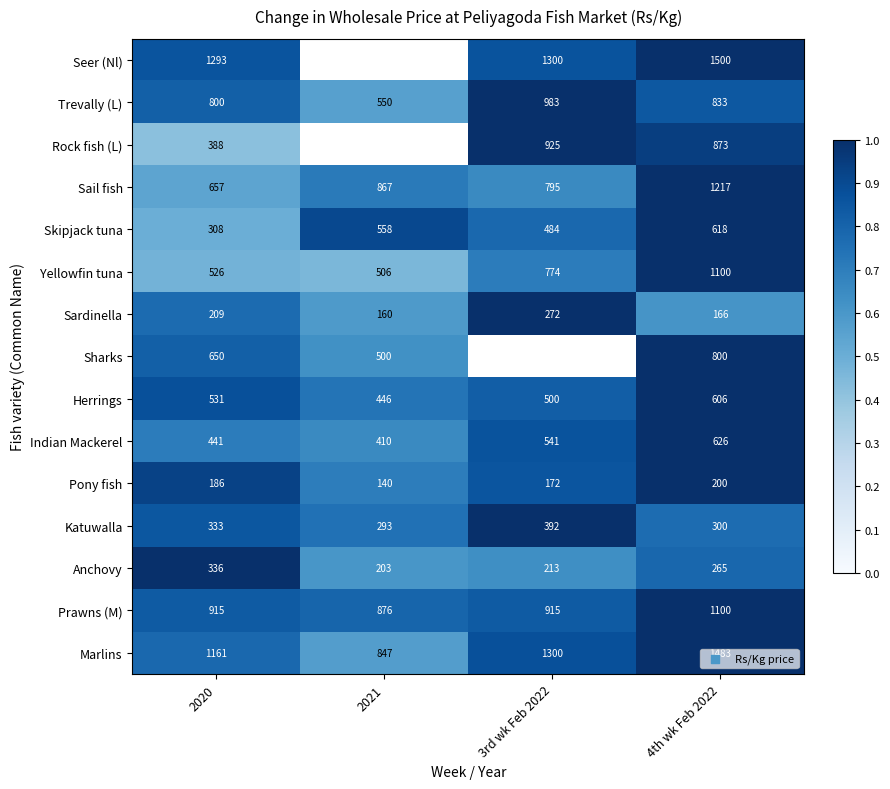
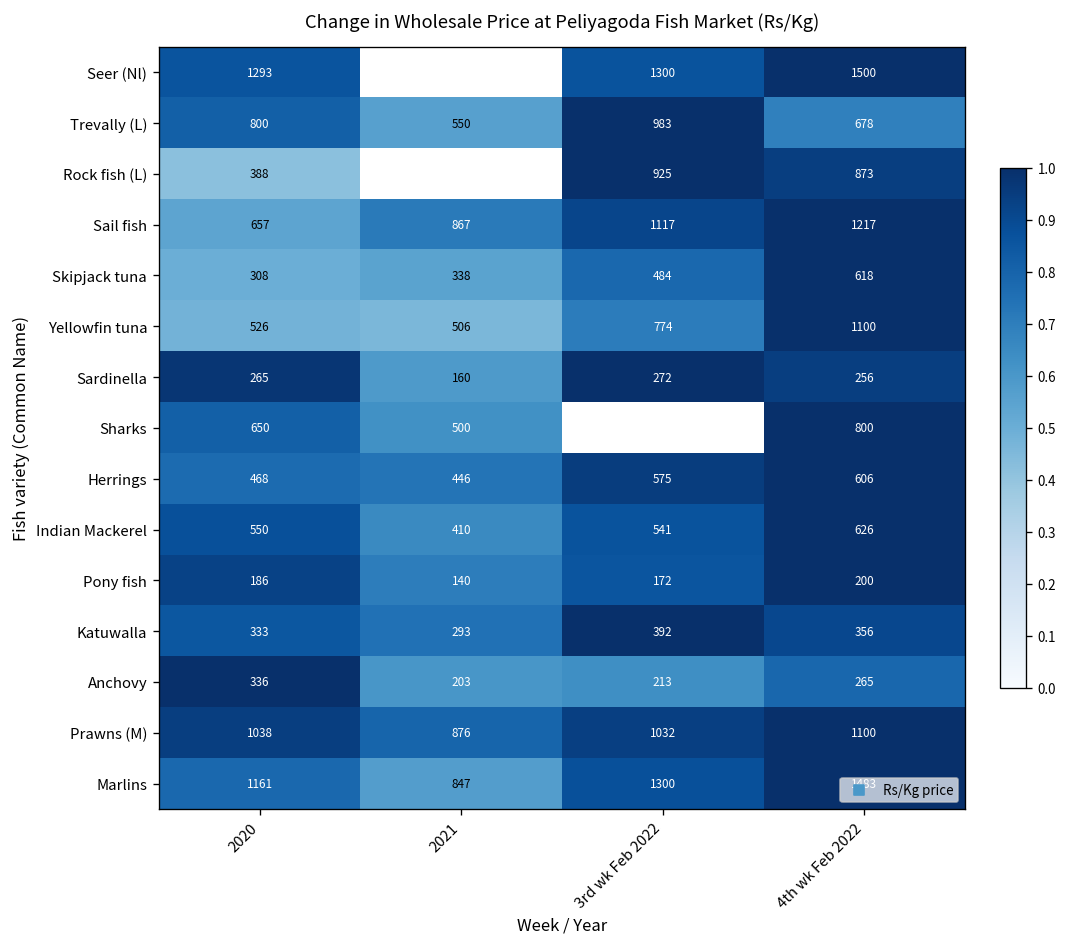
  {
    "Seer (Nl)": {
      "2020": 1293,
      "3rd wk Feb 2022": 1300,
      "4th wk Feb 2022": 1500
    },
    "Trevally (L)": {
      "2020": 800,
      "2021": 550,
      "3rd wk Feb 2022": 983,
-     "4th wk Feb 2022": 833
+     "4th wk Feb 2022": 678
    },
    "Rock fish (L)": {
      "2020": 388,
      "3rd wk Feb 2022": 925,
      "4th wk Feb 2022": 873
    },
    "Sail fish": {
      "2020": 657,
      "2021": 867,
-     "3rd wk Feb 2022": 795,
+     "3rd wk Feb 2022": 1117,
      "4th wk Feb 2022": 1217
    },
    "Skipjack tuna": {
      "2020": 308,
-     "2021": 558,
+     "2021": 338,
      "3rd wk Feb 2022": 484,
      "4th wk Feb 2022": 618
    },
    "Yellowfin tuna": {
      "2020": 526,
      "2021": 506,
      "3rd wk Feb 2022": 774,
      "4th wk Feb 2022": 1100
    },
    "Sardinella": {
-     "2020": 209,
+     "2020": 265,
      "2021": 160,
      "3rd wk Feb 2022": 272,
-     "4th wk Feb 2022": 166
+     "4th wk Feb 2022": 256
    },
    "Sharks": {
      "2020": 650,
      "2021": 500,
      "4th wk Feb 2022": 800
    },
    "Herrings": {
-     "2020": 531,
+     "2020": 468,
      "2021": 446,
-     "3rd wk Feb 2022": 500,
+     "3rd wk Feb 2022": 575,
      "4th wk Feb 2022": 606
    },
    "Indian Mackerel": {
-     "2020": 441,
+     "2020": 550,
      "2021": 410,
      "3rd wk Feb 2022": 541,
      "4th wk Feb 2022": 626
    },
    "Pony fish": {
      "2020": 186,
      "2021": 140,
      "3rd wk Feb 2022": 172,
      "4th wk Feb 2022": 200
    },
    "Katuwalla": {
      "2020": 333,
      "2021": 293,
      "3rd wk Feb 2022": 392,
-     "4th wk Feb 2022": 300
+     "4th wk Feb 2022": 356
    },
    "Anchovy": {
      "2020": 336,
      "2021": 203,
      "3rd wk Feb 2022": 213,
      "4th wk Feb 2022": 265
    },
    "Prawns (M)": {
-     "2020": 915,
+     "2020": 1038,
      "2021": 876,
-     "3rd wk Feb 2022": 915,
+     "3rd wk Feb 2022": 1032,
      "4th wk Feb 2022": 1100
    },
    "Marlins": {
      "2020": 1161,
      "2021": 847,
      "3rd wk Feb 2022": 1300
    }
  }
